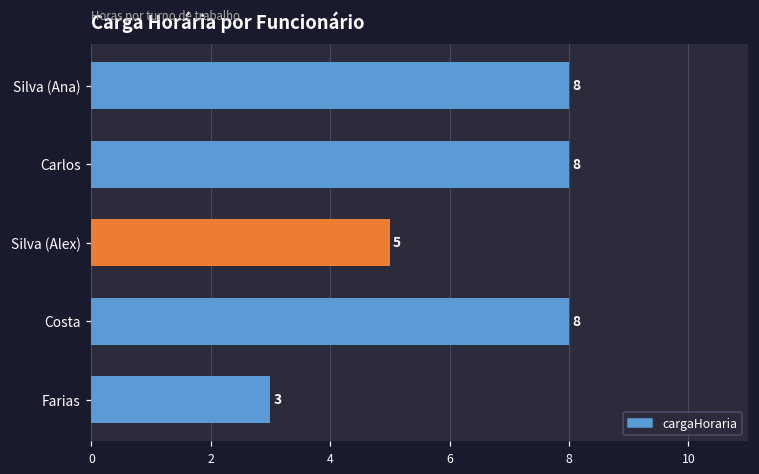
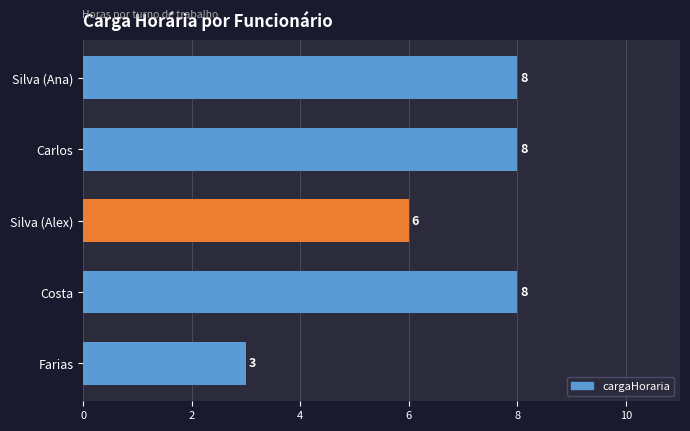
  {
    "Silva (Ana)": 8,
    "Carlos": 8,
-   "Silva (Alex)": 5,
+   "Silva (Alex)": 6,
    "Costa": 8,
    "Farias": 3
  }
